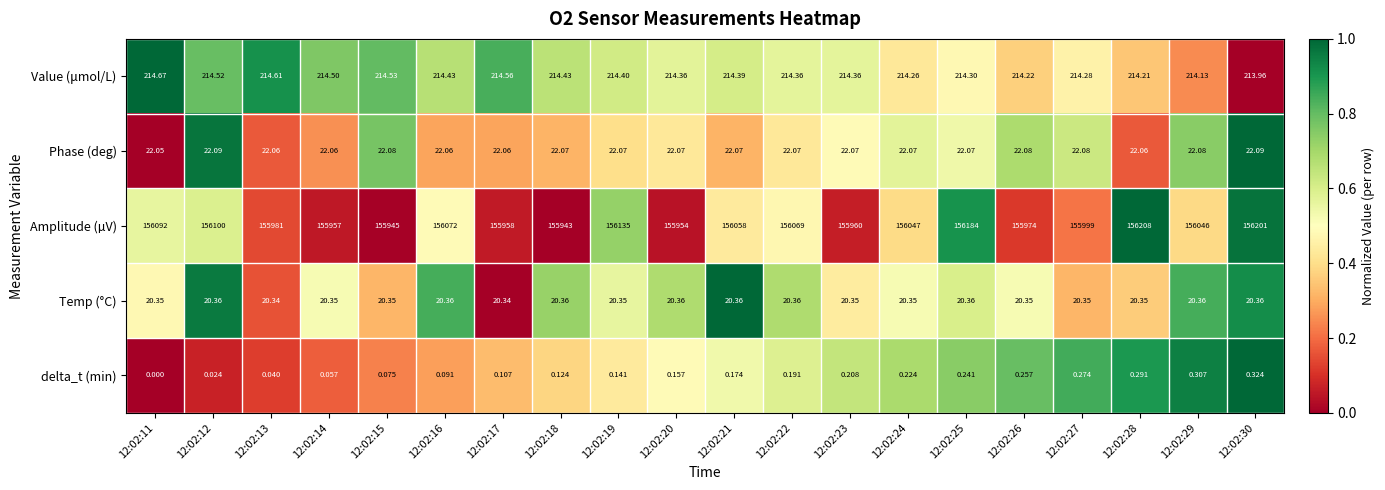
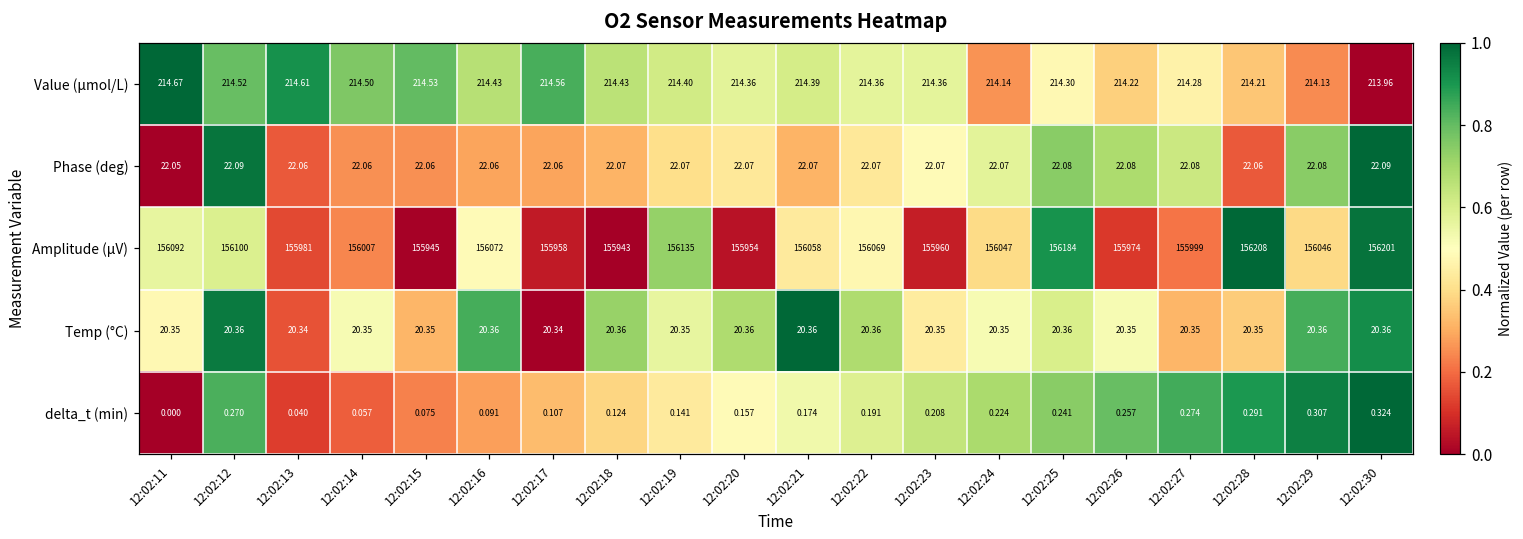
  {
    "Value (μmol/L)": {
      "12:02:11": 214.67,
      "12:02:12": 214.52,
      "12:02:13": 214.61,
      "12:02:14": 214.50,
      "12:02:15": 214.53,
      "12:02:16": 214.43,
      "12:02:17": 214.56,
      "12:02:18": 214.43,
      "12:02:19": 214.40,
      "12:02:20": 214.36,
      "12:02:21": 214.39,
      "12:02:22": 214.36,
      "12:02:23": 214.36,
-     "12:02:24": 214.26,
+     "12:02:24": 214.14,
      "12:02:25": 214.30,
      "12:02:26": 214.22,
      "12:02:27": 214.28,
      "12:02:28": 214.21,
      "12:02:29": 214.13,
      "12:02:30": 213.96
    },
    "Phase (deg)": {
      "12:02:11": 22.05,
      "12:02:12": 22.09,
      "12:02:13": 22.06,
      "12:02:14": 22.06,
-     "12:02:15": 22.08,
+     "12:02:15": 22.06,
      "12:02:16": 22.06,
      "12:02:17": 22.06,
      "12:02:18": 22.07,
      "12:02:19": 22.07,
      "12:02:20": 22.07,
      "12:02:21": 22.07,
      "12:02:22": 22.07,
      "12:02:23": 22.07,
      "12:02:24": 22.07,
-     "12:02:25": 22.07,
+     "12:02:25": 22.08,
      "12:02:26": 22.08,
      "12:02:27": 22.08,
      "12:02:28": 22.06,
      "12:02:29": 22.08,
      "12:02:30": 22.09
    },
    "Amplitude (µV)": {
      "12:02:11": 156092,
      "12:02:12": 156100,
      "12:02:13": 155981,
-     "12:02:14": 155957,
+     "12:02:14": 156007,
      "12:02:15": 155945,
      "12:02:16": 156072,
      "12:02:17": 155958,
      "12:02:18": 155943,
      "12:02:19": 156135,
      "12:02:20": 155954,
      "12:02:21": 156058,
      "12:02:22": 156069,
      "12:02:23": 155960,
      "12:02:24": 156047,
      "12:02:25": 156184,
      "12:02:26": 155974,
      "12:02:27": 155999,
      "12:02:28": 156208,
      "12:02:29": 156046,
      "12:02:30": 156201
    },
    "Temp (°C)": {
      "12:02:11": 20.35,
      "12:02:12": 20.36,
      "12:02:13": 20.34,
      "12:02:14": 20.35,
      "12:02:15": 20.35,
      "12:02:16": 20.36,
      "12:02:17": 20.34,
      "12:02:18": 20.36,
      "12:02:19": 20.35,
      "12:02:20": 20.36,
      "12:02:21": 20.36,
      "12:02:22": 20.36,
      "12:02:23": 20.35,
      "12:02:24": 20.35,
      "12:02:25": 20.36,
      "12:02:26": 20.35,
      "12:02:27": 20.35,
      "12:02:28": 20.35,
      "12:02:29": 20.36,
      "12:02:30": 20.36
    },
    "delta_t (min)": {
      "12:02:11": 0.000,
-     "12:02:12": 0.024,
+     "12:02:12": 0.270,
      "12:02:13": 0.040,
      "12:02:14": 0.057,
      "12:02:15": 0.075,
      "12:02:16": 0.091,
      "12:02:17": 0.107,
      "12:02:18": 0.124,
      "12:02:19": 0.141,
      "12:02:20": 0.157,
      "12:02:21": 0.174,
      "12:02:22": 0.191,
      "12:02:23": 0.208,
      "12:02:24": 0.224,
      "12:02:25": 0.241,
      "12:02:26": 0.257,
      "12:02:27": 0.274,
      "12:02:28": 0.291,
      "12:02:29": 0.307,
      "12:02:30": 0.324
    }
  }
